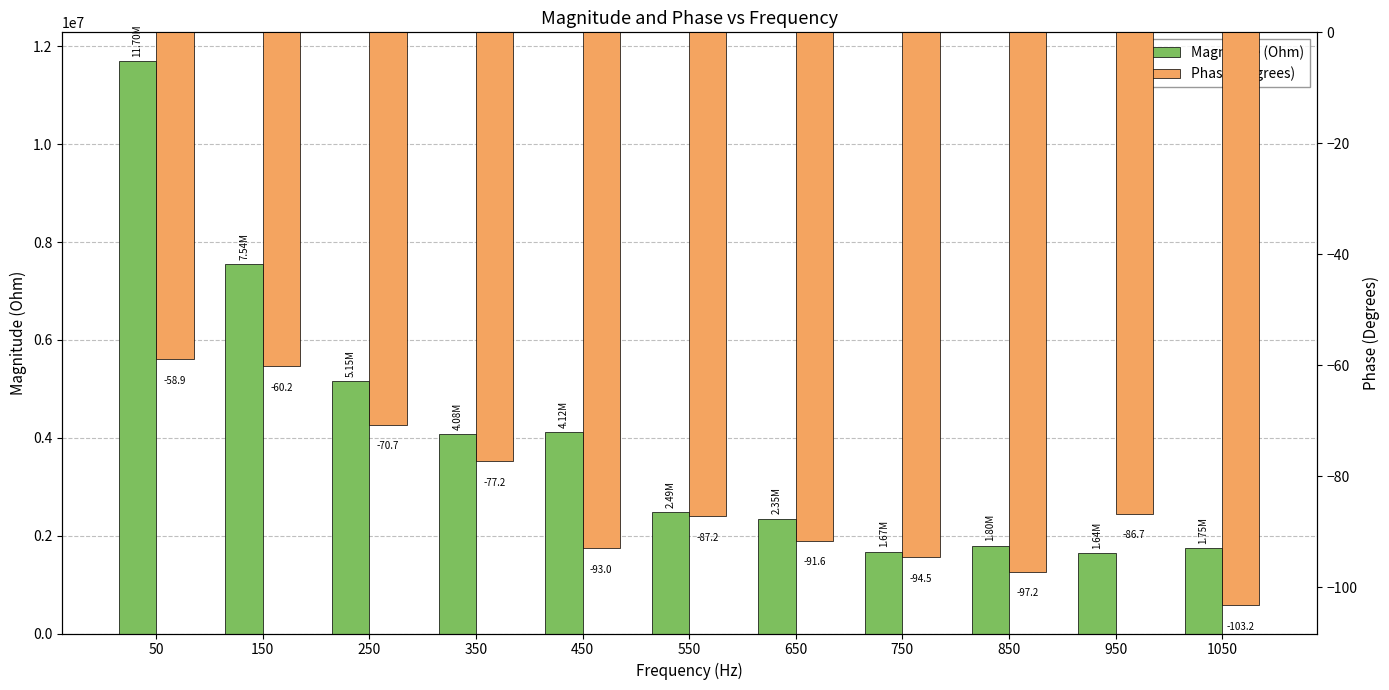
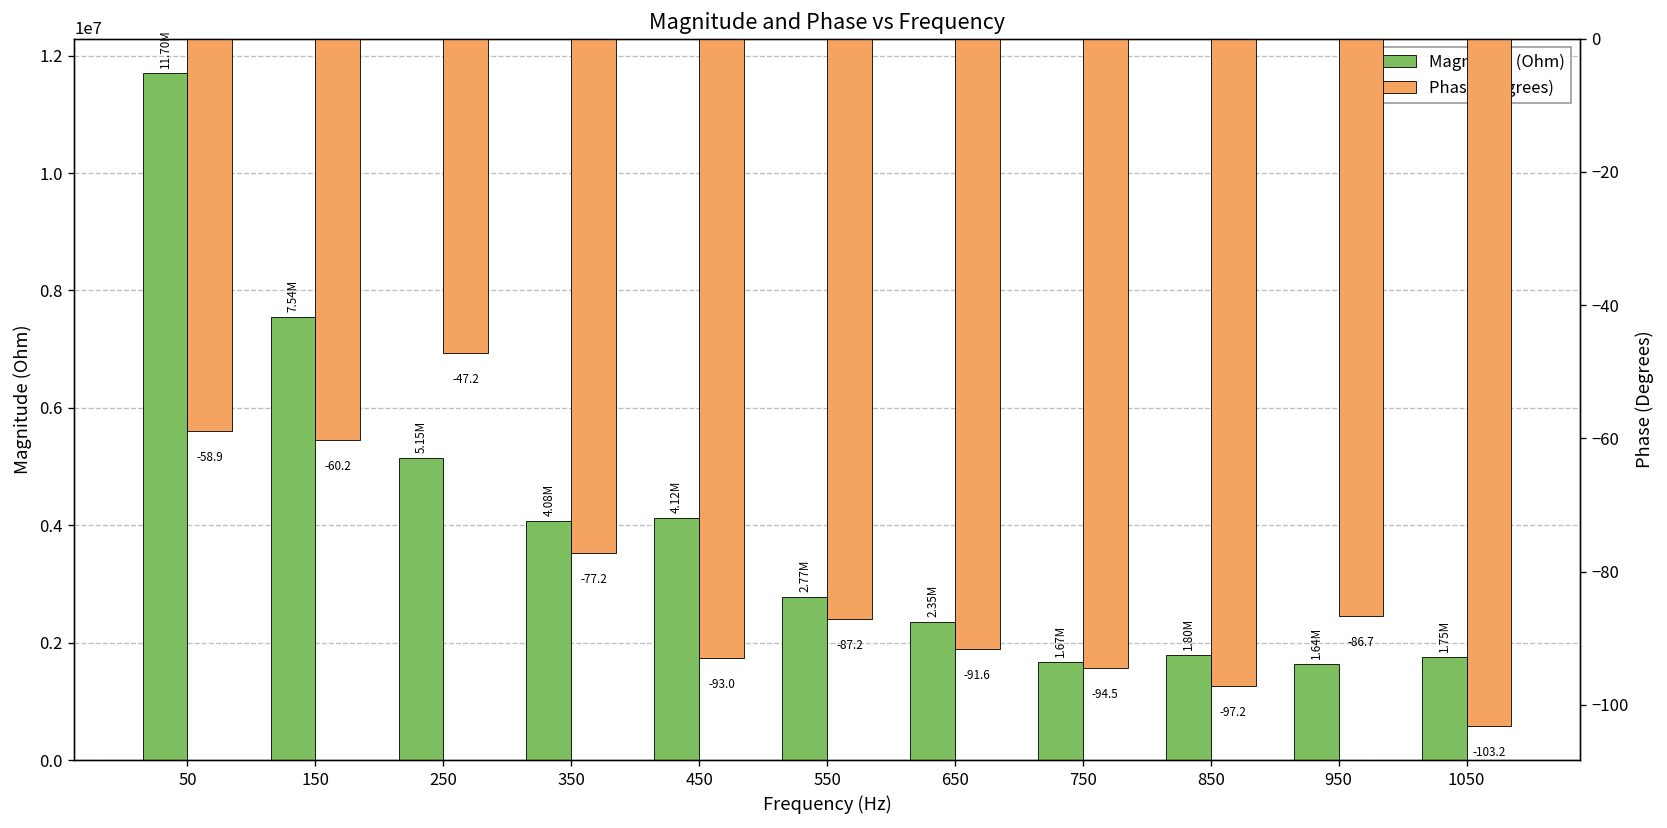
  {
    "Magnitude (Ohm)": {
      "50": "11.70M",
      "150": "7.54M",
      "250": "5.15M",
      "350": "4.08M",
      "450": "4.12M",
-     "550": "2.49M",
+     "550": "2.77M",
      "650": "2.35M",
      "750": "1.67M",
      "850": "1.80M",
      "950": "1.64M",
      "1050": "1.75M"
    },
    "Phase (Degrees)": {
      "50": "-58.9",
      "150": "-60.2",
-     "250": "-70.7",
+     "250": "-47.2",
      "350": "-77.2",
      "450": "-93.0",
      "550": "-87.2",
      "650": "-91.6",
      "750": "-94.5",
      "850": "-97.2",
      "950": "-86.7",
      "1050": "-103.2"
    }
  }
